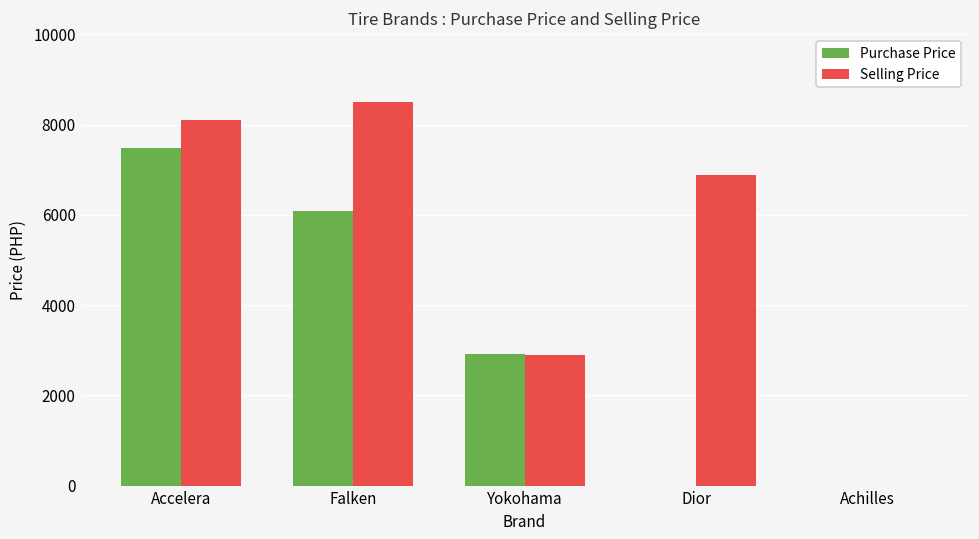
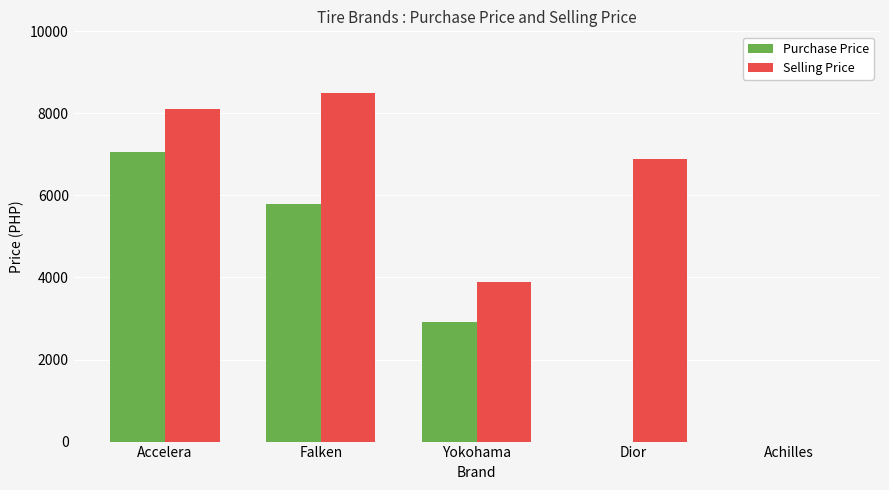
  {
    "Purchase Price": {
-     "Accelera": 7500,
-     "Falken": 6100,
+     "Accelera": 7100,
+     "Falken": 5800,
      "Yokohama": 2900,
      "Dior": 0,
      "Achilles": 0
    },
    "Selling Price": {
      "Accelera": 8100,
      "Falken": 8500,
-     "Yokohama": 2900,
+     "Yokohama": 3900,
      "Dior": 6900,
      "Achilles": 0
    }
  }
